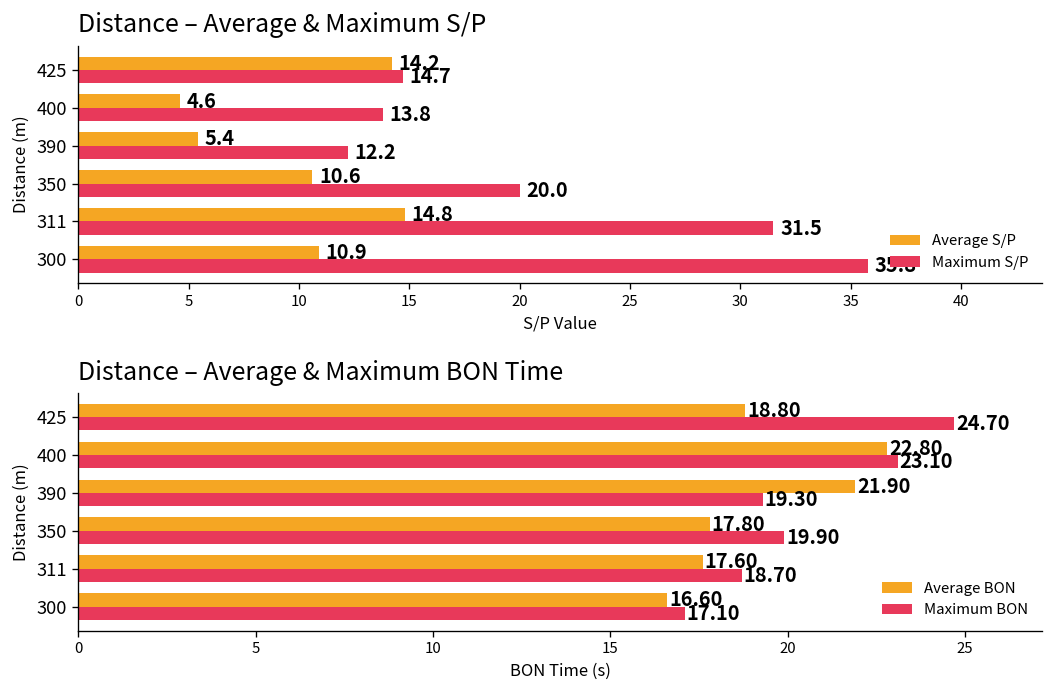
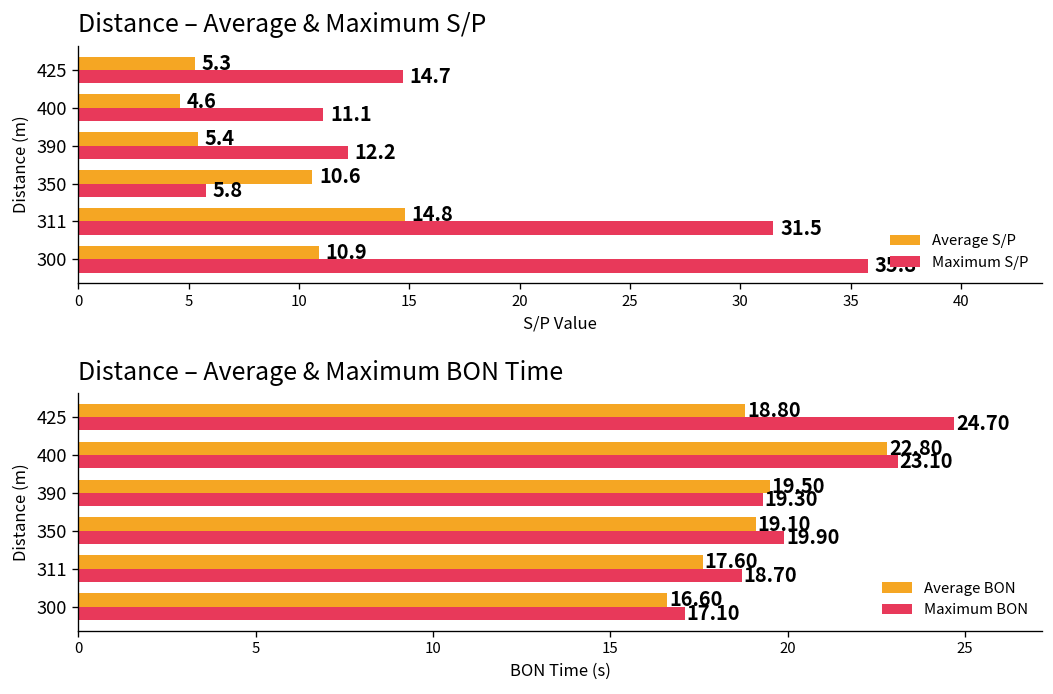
  {
    "Distance – Average & Maximum S/P": {
      "Average S/P": {
-       "425": 14.2,
+       "425": 5.3,
        "400": 4.6,
        "390": 5.4,
        "350": 10.6,
        "311": 14.8,
        "300": 10.9
      },
      "Maximum S/P": {
        "425": 14.7,
-       "400": 13.8,
+       "400": 11.1,
        "390": 12.2,
-       "350": 20.0,
+       "350": 5.8,
        "311": 31.5,
        "300": 35.8
      }
    },
    "Distance – Average & Maximum BON Time": {
      "Average BON": {
        "425": 18.80,
-       "390": 21.90,
-       "350": 17.80,
+       "390": 19.50,
+       "350": 19.10,
        "311": 17.60
      },
      "Maximum BON": {
        "425": 24.70,
        "311": 18.70
      }
    }
  }
